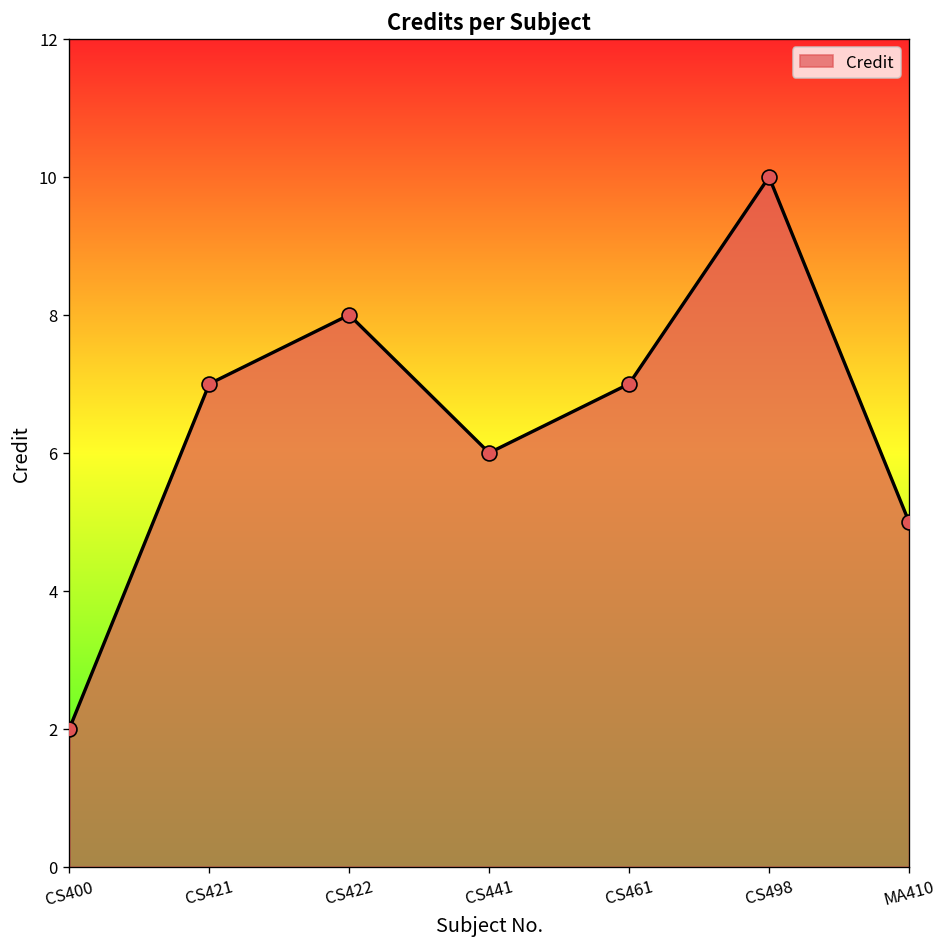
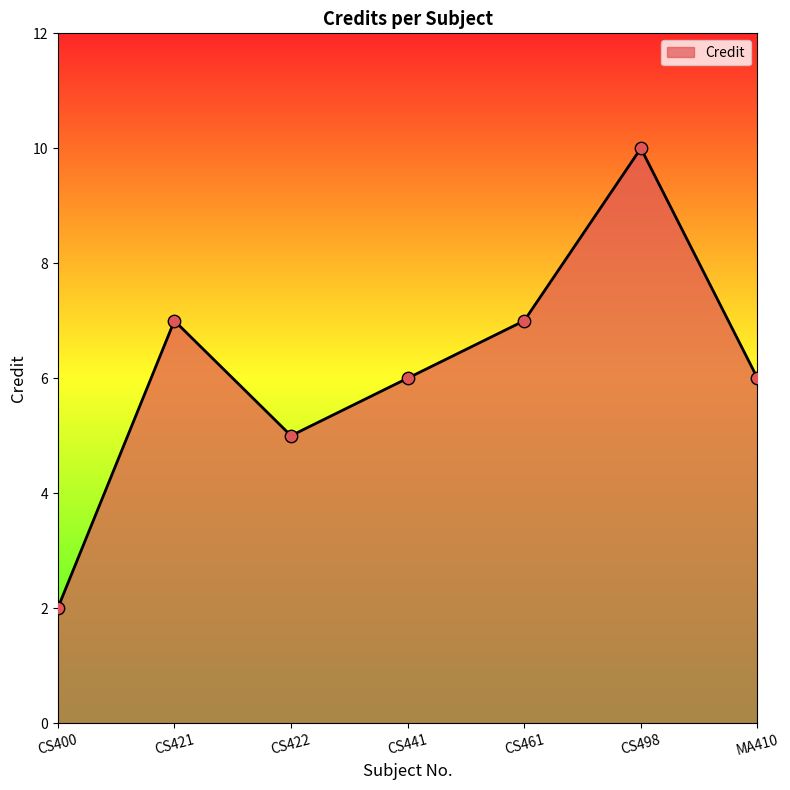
  {
    "CS400": 2,
    "CS421": 7,
-   "CS422": 8,
+   "CS422": 5,
    "CS441": 6,
    "CS461": 7,
    "CS498": 10,
-   "MA410": 5
+   "MA410": 6
  }
